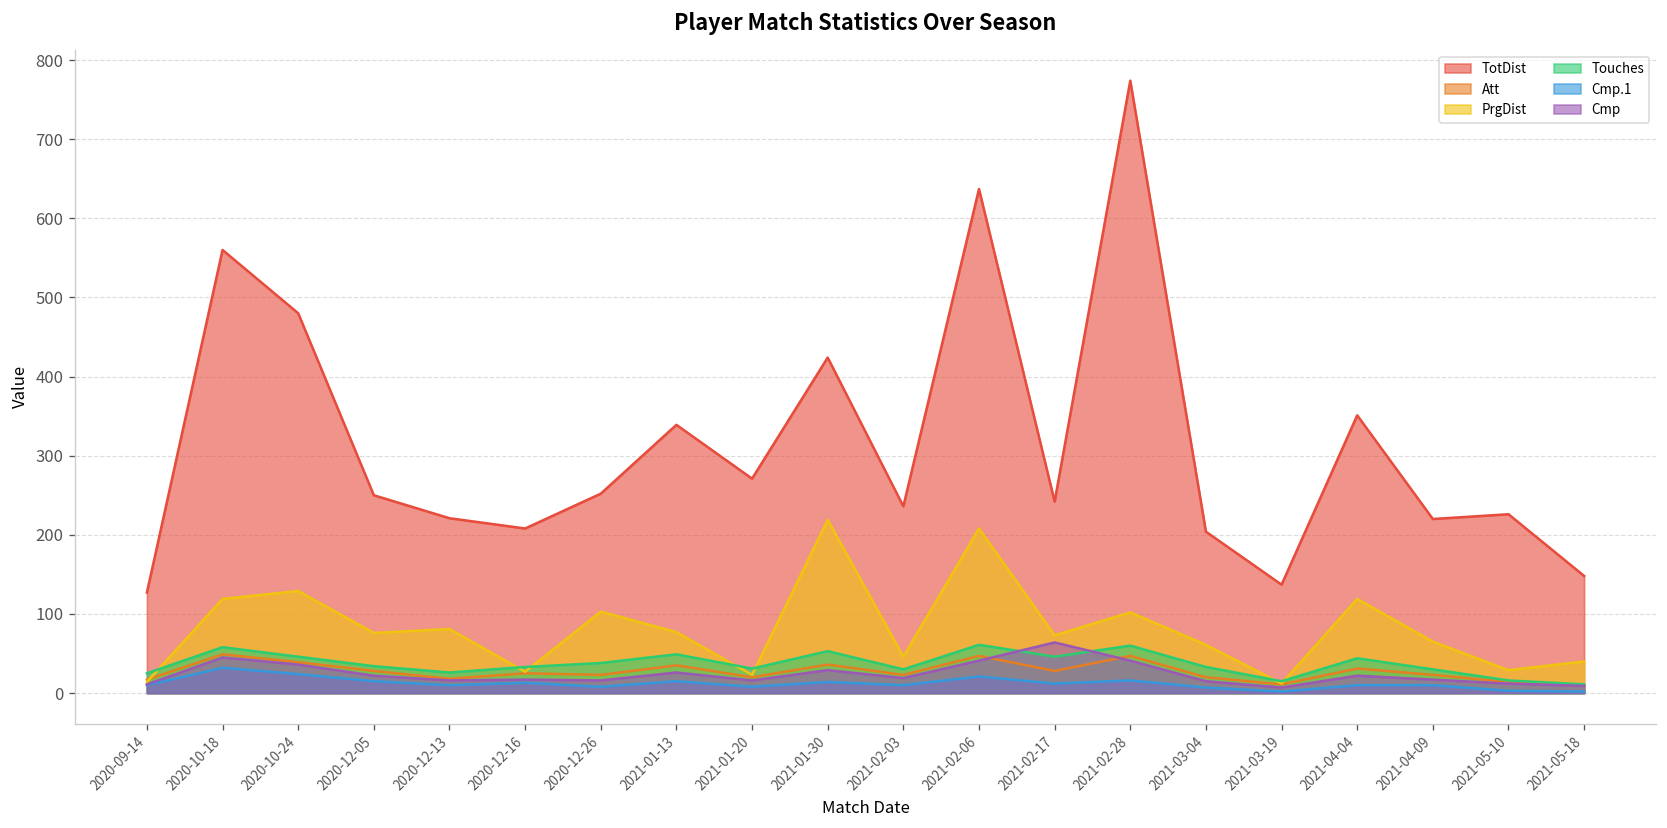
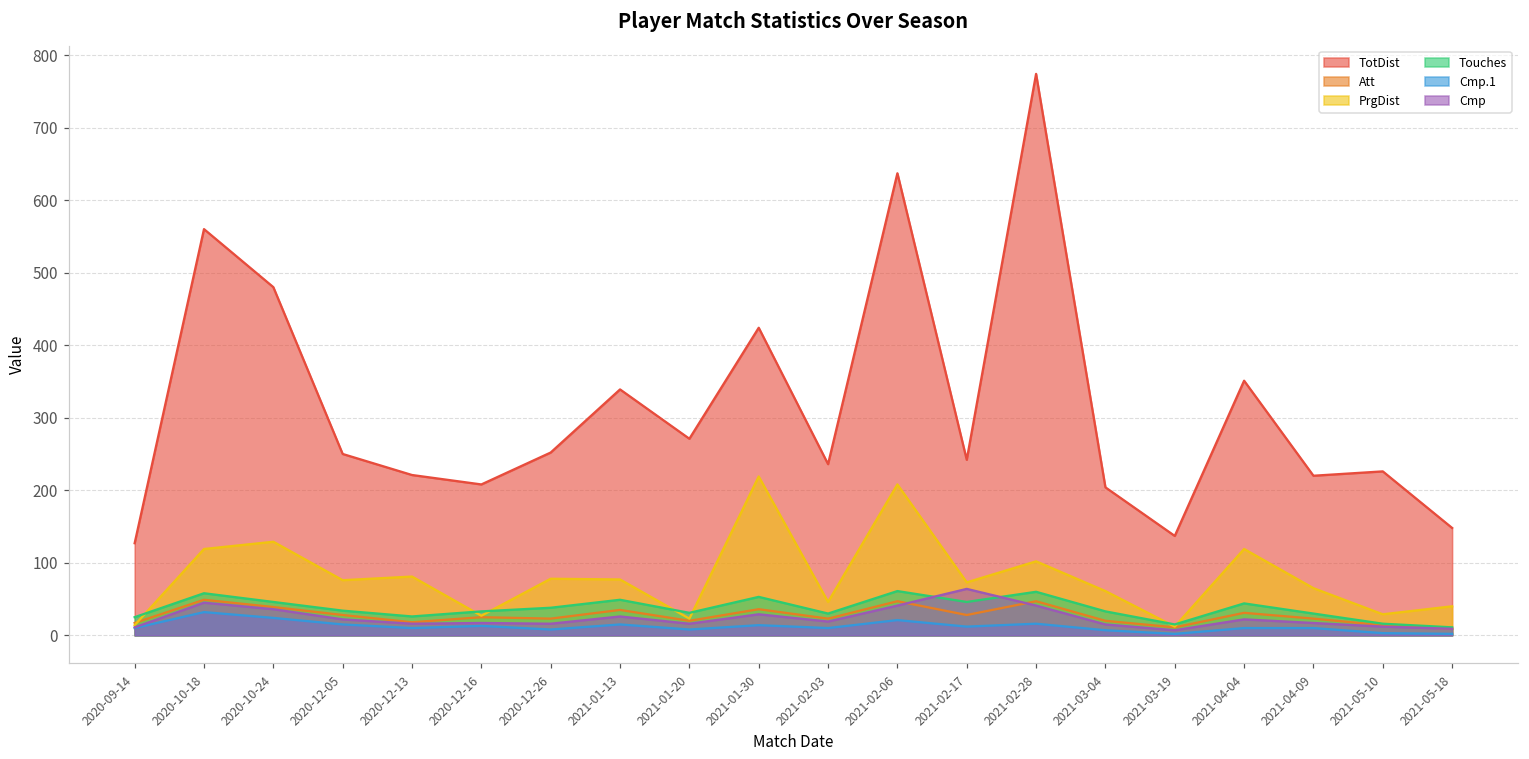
  {
    "PrgDist": {
      "2020-10-18": 120,
      "2020-10-24": 130,
      "2020-12-05": 80,
      "2020-12-13": 80,
-     "2020-12-26": 100,
+     "2020-12-26": 80,
      "2021-01-13": 80,
      "2021-01-30": 220,
      "2021-02-03": 50,
      "2021-02-06": 210,
      "2021-02-17": 70,
      "2021-02-28": 100,
      "2021-03-04": 60,
      "2021-04-04": 120,
      "2021-04-09": 70,
      "2021-05-10": 30,
      "2021-05-18": 40
    },
    "Touches": {
      "2020-09-14": 30,
      "2020-10-18": 60,
      "2020-10-24": 50,
      "2020-12-05": 30,
      "2020-12-13": 30,
      "2020-12-16": 30,
      "2020-12-26": 40,
      "2021-01-13": 50,
      "2021-01-20": 30,
      "2021-01-30": 50,
      "2021-02-03": 30,
      "2021-02-06": 60,
      "2021-02-17": 50,
      "2021-02-28": 60,
      "2021-03-04": 30,
      "2021-04-04": 40,
      "2021-04-09": 30
    },
    "Cmp.1": {
      "2020-10-18": 30,
      "2020-10-24": 20,
      "2020-12-05": 20,
      "2020-12-13": 10,
      "2020-12-16": 10,
      "2020-12-26": 10,
      "2021-01-13": 20,
      "2021-01-20": 10,
      "2021-01-30": 10,
      "2021-02-03": 10,
      "2021-02-06": 20,
      "2021-02-17": 10,
      "2021-02-28": 20,
      "2021-03-04": 10,
      "2021-03-19": 0,
      "2021-04-04": 10,
      "2021-04-09": 10,
      "2021-05-10": 0,
      "2021-05-18": 0
    },
    "Cmp": {
      "2020-10-18": 50,
      "2020-12-05": 20,
      "2020-12-16": 20,
      "2020-12-26": 20,
      "2021-01-13": 30,
      "2021-01-20": 20,
      "2021-01-30": 30,
      "2021-02-03": 20,
      "2021-02-06": 40,
      "2021-02-17": 60,
      "2021-02-28": 40,
      "2021-03-04": 20,
      "2021-03-19": 10,
      "2021-04-04": 20,
      "2021-04-09": 20
    }
  }
